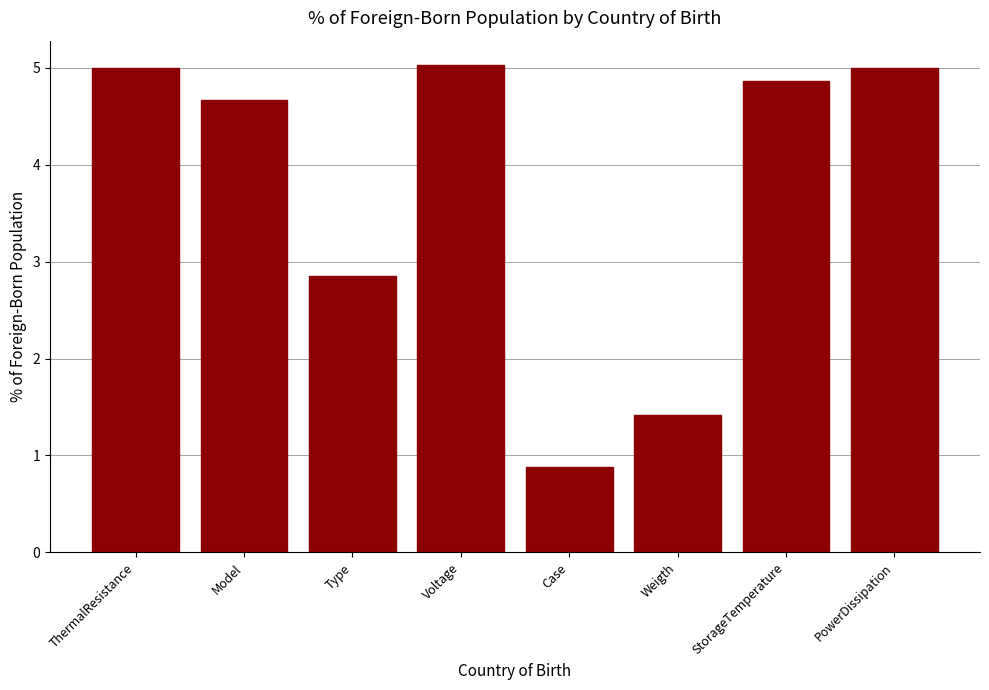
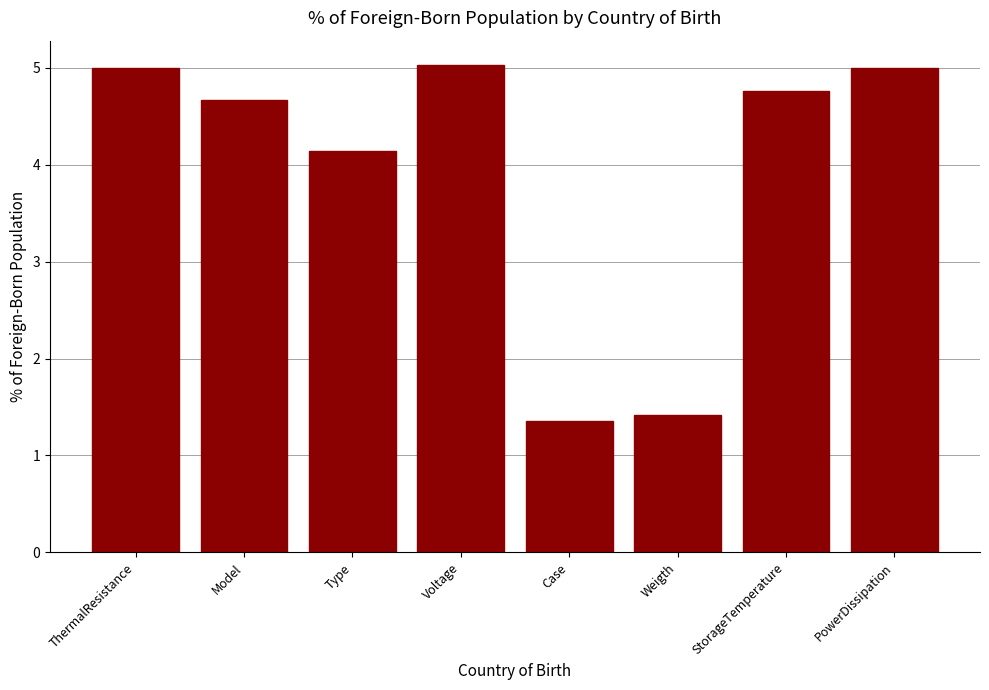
  {
    "ThermalResistance": 5.0,
    "Model": 4.7,
-   "Type": 2.8,
+   "Type": 4.1,
    "Voltage": 5.0,
-   "Case": 0.9,
+   "Case": 1.4,
    "Weigth": 1.4,
-   "StorageTemperature": 4.9,
+   "StorageTemperature": 4.8,
    "PowerDissipation": 5.0
  }
